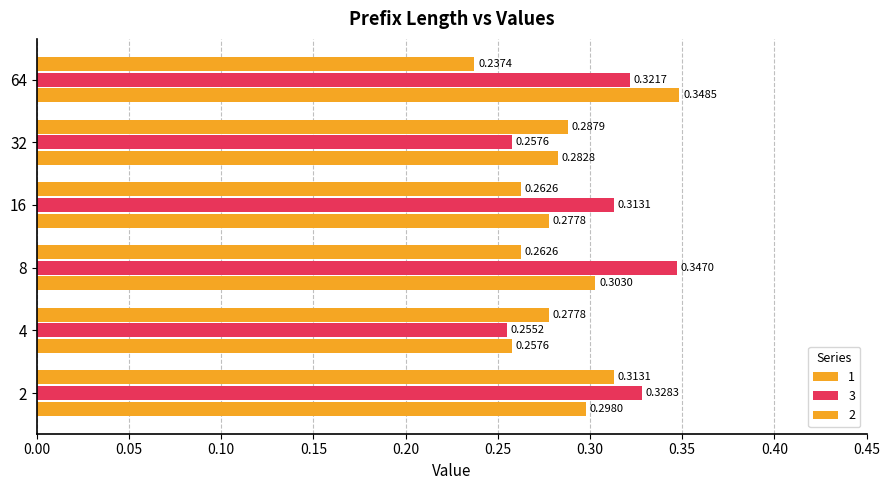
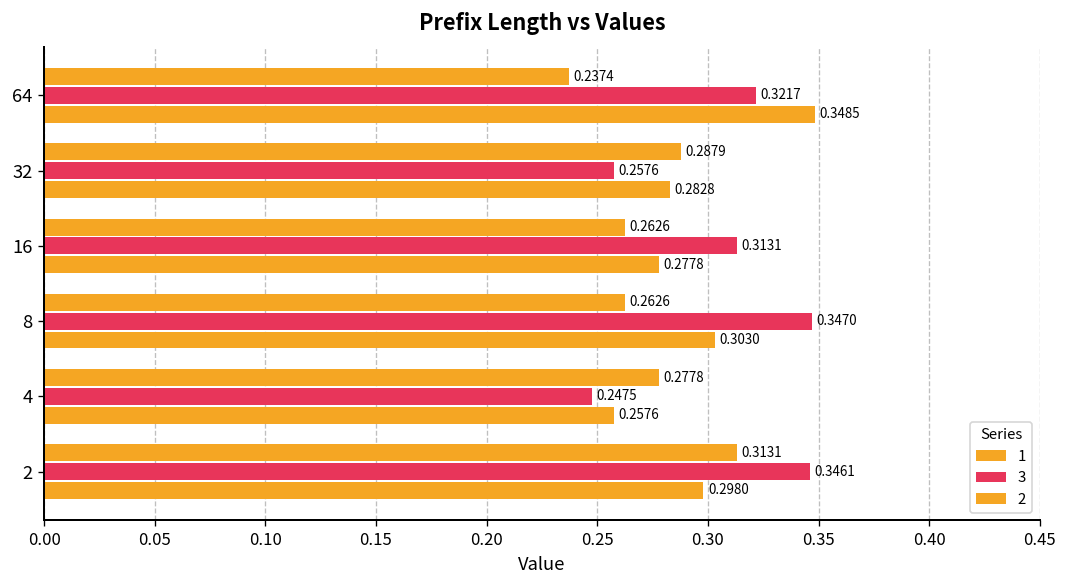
  {
    "3": {
      "64": 0.3217,
      "32": 0.2576,
      "16": 0.3131,
      "8": 0.3470,
-     "4": 0.2552,
-     "2": 0.3283
+     "4": 0.2475,
+     "2": 0.3461
    }
  }
